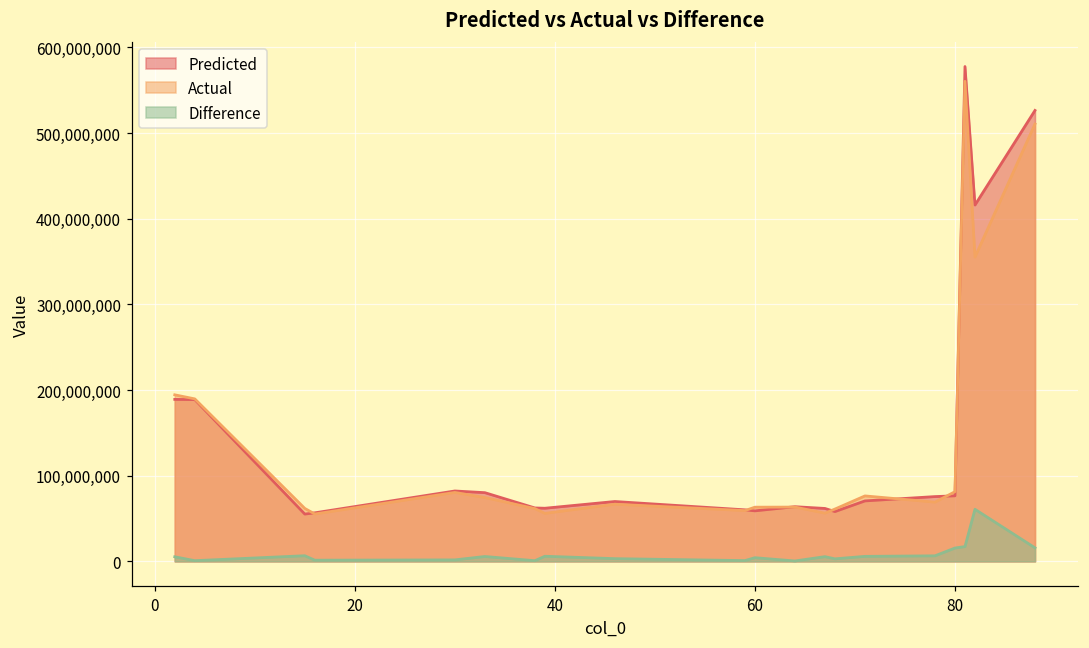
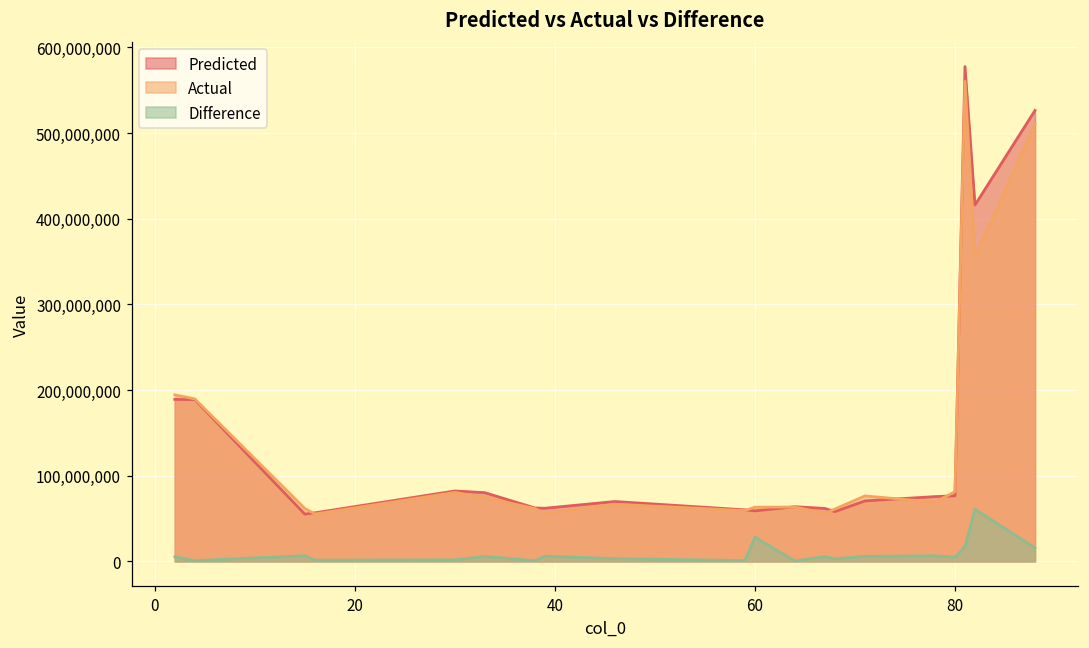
  {
    "Predicted": {
      "60": "60,000,000",
      "80": "80,000,000"
    },
    "Actual": {
      "60": "60,000,000",
      "80": "80,000,000"
    },
    "Difference": {
-     "60": "0",
-     "80": "20,000,000"
+     "60": "30,000,000",
+     "80": "0"
    }
  }
